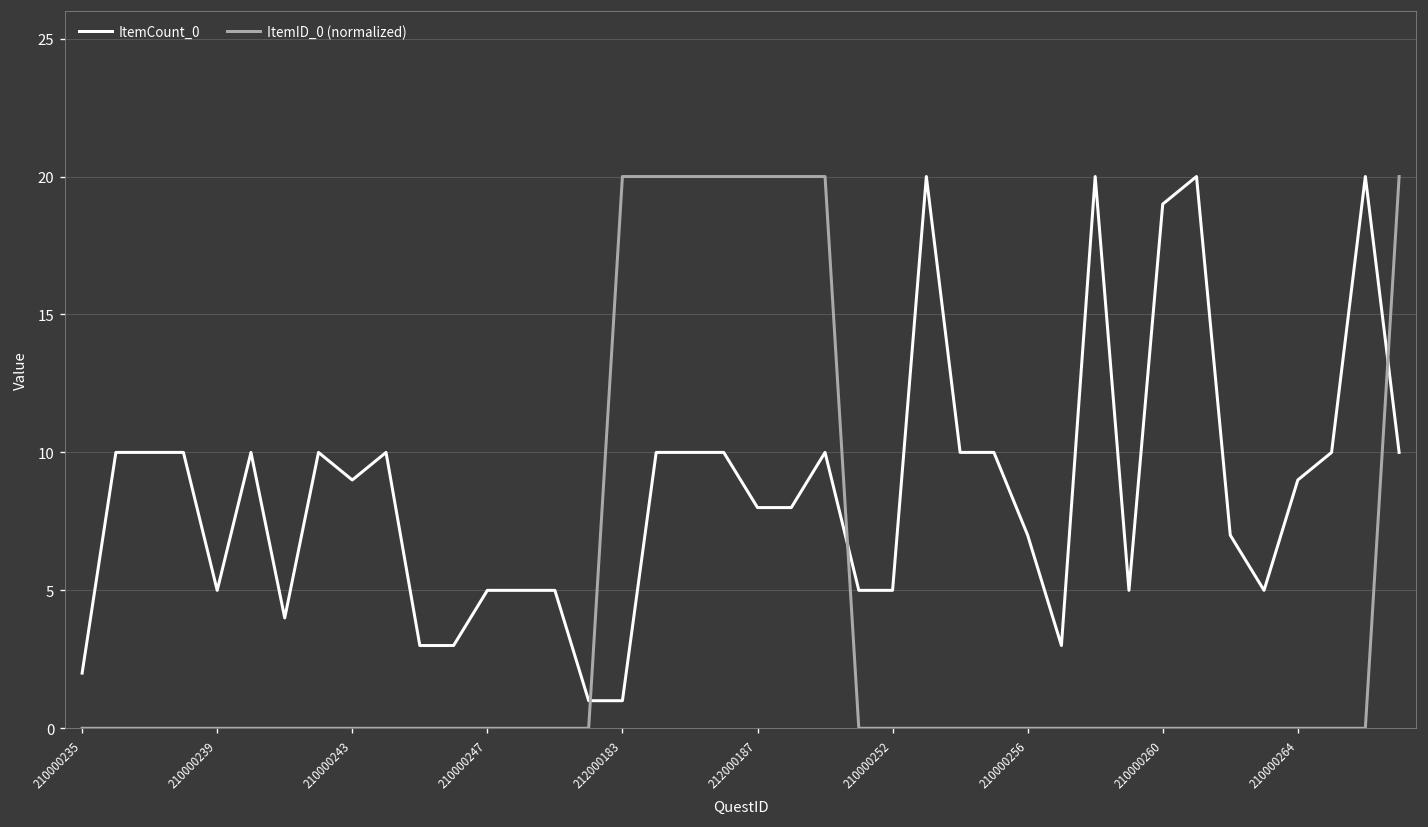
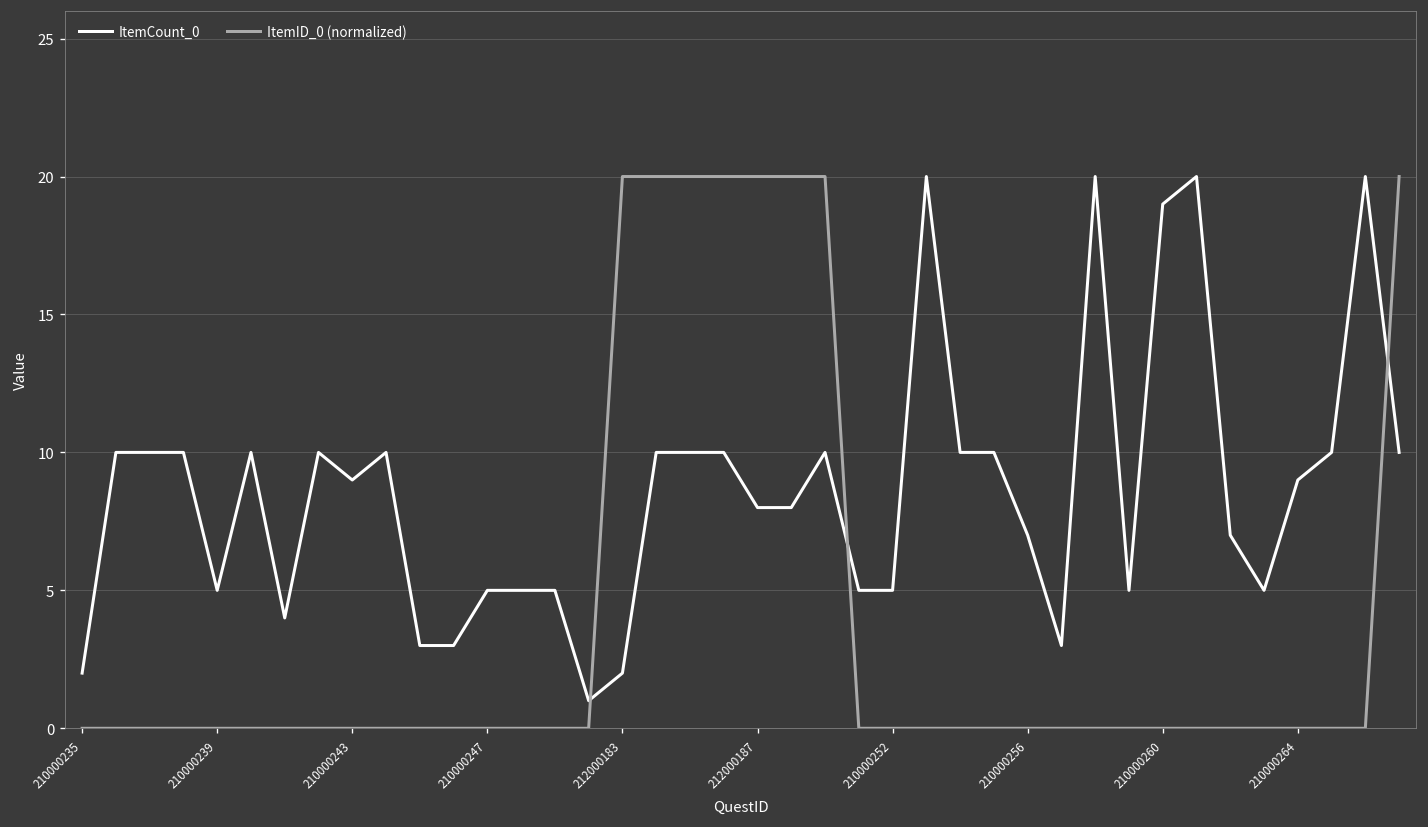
  {
    "ItemCount_0": {
      "210000235": 2,
      "210000239": 5,
      "210000243": 9,
      "210000247": 5,
-     "212000183": 1,
+     "212000183": 2,
      "212000187": 8,
      "210000252": 5,
      "210000256": 7,
      "210000260": 19,
      "210000264": 9
    },
    "ItemID_0 (normalized)": {
      "210000235": 0,
      "210000239": 0,
      "210000243": 0,
      "210000247": 0,
      "212000183": 20,
      "212000187": 20,
      "210000252": 0,
      "210000256": 0,
      "210000260": 0,
      "210000264": 0
    }
  }
